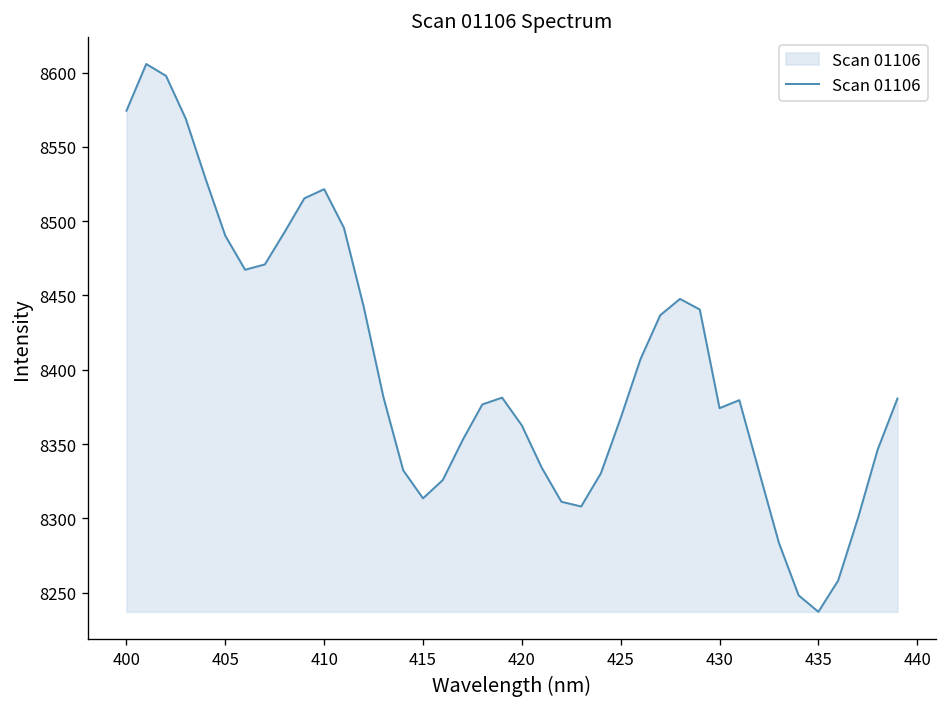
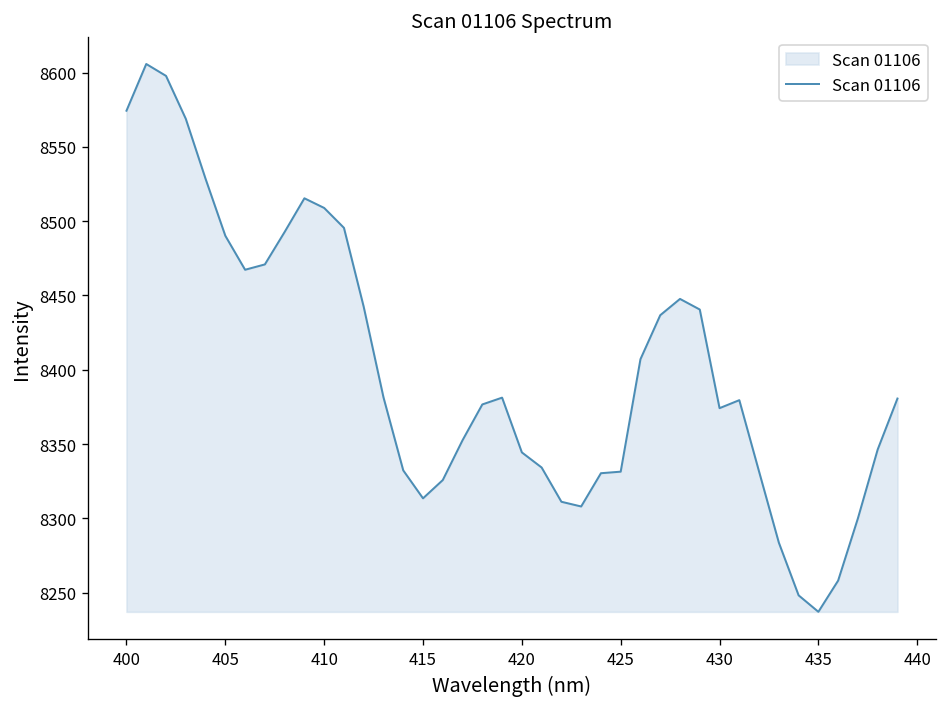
  {
    "400": 8574,
    "405": 8490,
-   "410": 8522,
+   "410": 8509,
    "415": 8313,
-   "420": 8362,
-   "425": 8368,
+   "420": 8344,
+   "425": 8331,
    "430": 8374,
    "435": 8237
  }
